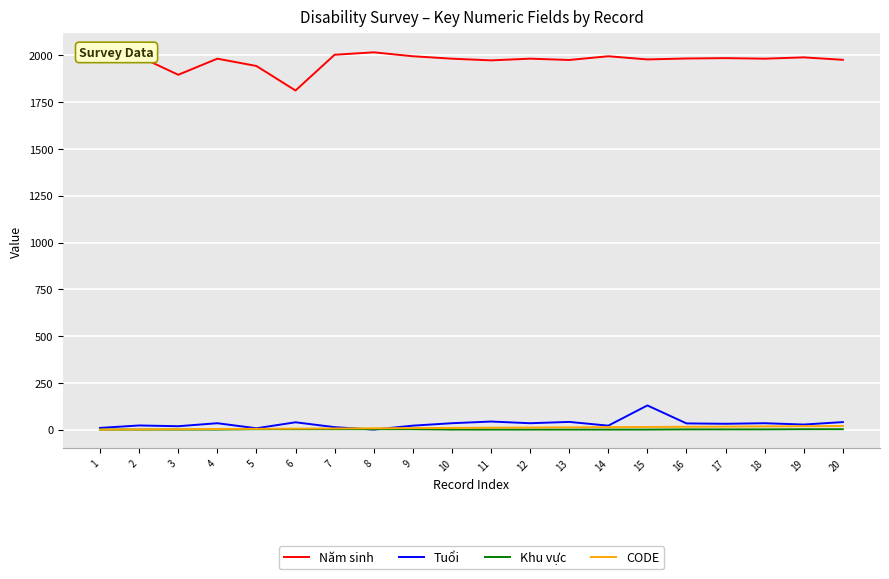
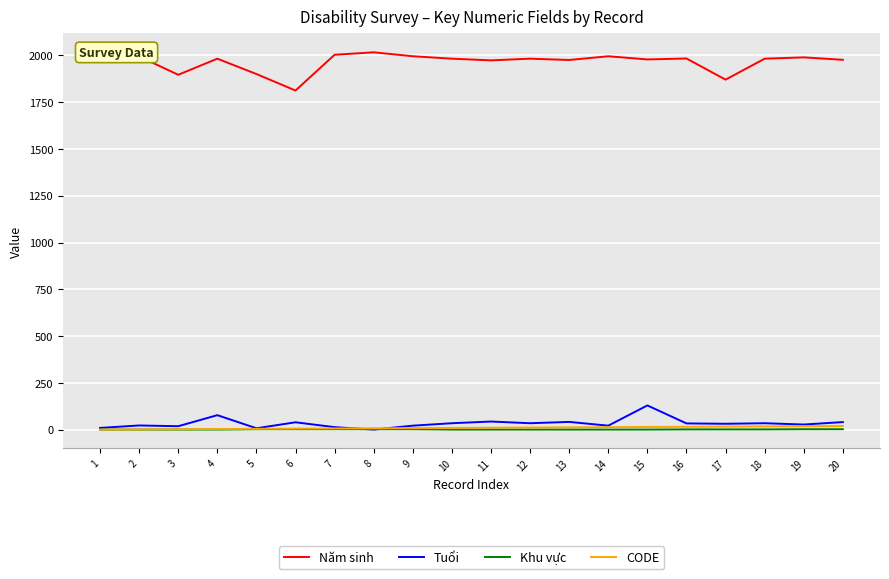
  {
    "Năm sinh": {
      "3": 1900,
      "4": 1980,
-     "5": 1940,
+     "5": 1900,
      "6": 1810,
      "7": 2000,
      "8": 2020,
      "9": 2000,
      "10": 1980,
      "11": 1970,
      "12": 1980,
      "13": 1980,
      "14": 2000,
      "15": 1980,
      "16": 1980,
-     "17": 1990,
+     "17": 1870,
      "18": 1980,
      "19": 1990,
      "20": 1980
    },
    "Tuổi": {
      "2": 20,
      "3": 20,
-     "4": 40,
+     "4": 80,
      "6": 40,
      "10": 40,
      "11": 40,
      "12": 40,
      "13": 40,
      "15": 130,
      "16": 30,
      "17": 30,
      "18": 40,
      "20": 40
    },
    "Khu vực": {
      "15": 0,
      "16": 0,
      "17": 0,
      "18": 0,
      "19": 0,
      "20": 0
    },
    "CODE": {
      "15": 20,
      "16": 20,
      "17": 20,
      "18": 20,
      "20": 20
    }
  }
